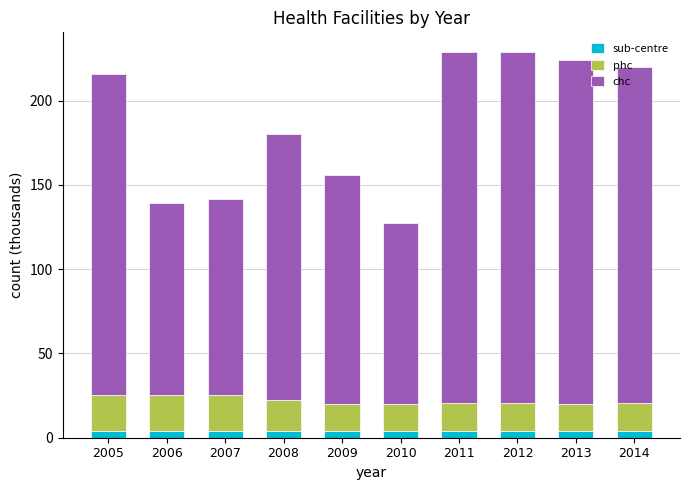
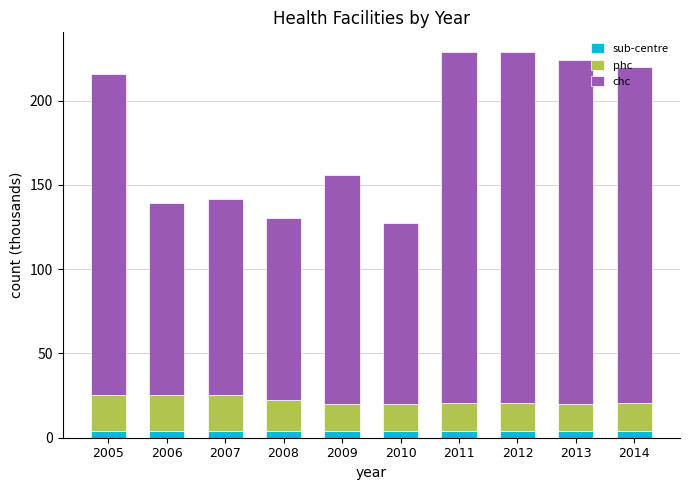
  {
    "sub-centre": {
      "2005": 4,
      "2006": 4,
      "2007": 4,
      "2008": 4,
      "2009": 4,
      "2010": 4,
      "2011": 4,
      "2012": 4,
      "2013": 4,
      "2014": 4
    },
    "phc": {
      "2005": 21,
      "2006": 21,
      "2007": 21,
      "2008": 18,
      "2009": 16,
      "2010": 16,
      "2011": 16,
      "2012": 16,
      "2013": 16,
      "2014": 17
    },
    "chc": {
      "2005": 191,
      "2006": 114,
      "2007": 117,
-     "2008": 158,
+     "2008": 108,
      "2009": 136,
      "2010": 107,
      "2011": 209,
      "2012": 209,
      "2013": 204,
      "2014": 199
    }
  }
